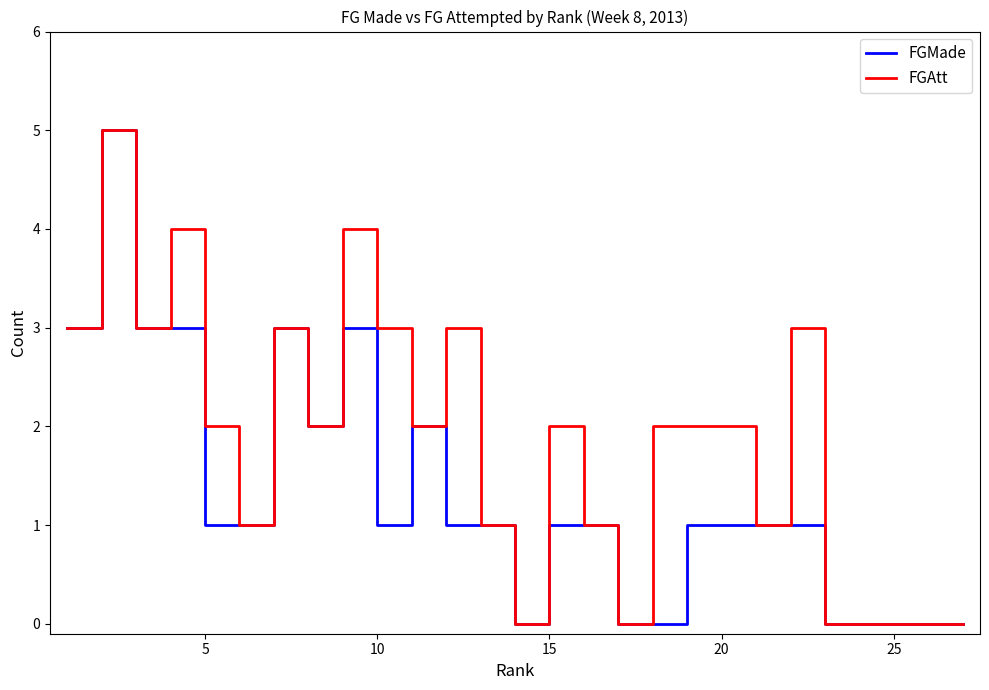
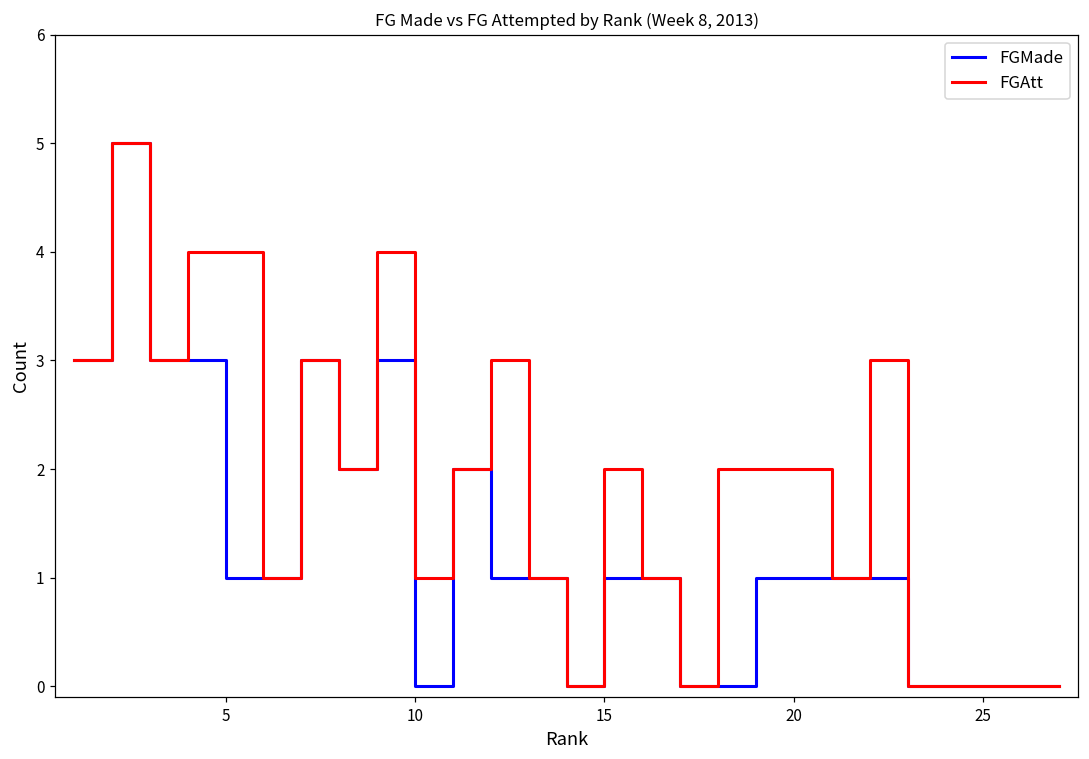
  {
    "FGMade": {
      "5": 1,
-     "10": 1,
+     "10": 0,
      "15": 1,
      "20": 1
    },
    "FGAtt": {
-     "5": 2,
-     "10": 3,
+     "5": 4,
+     "10": 1,
      "15": 2,
      "20": 2
    }
  }
